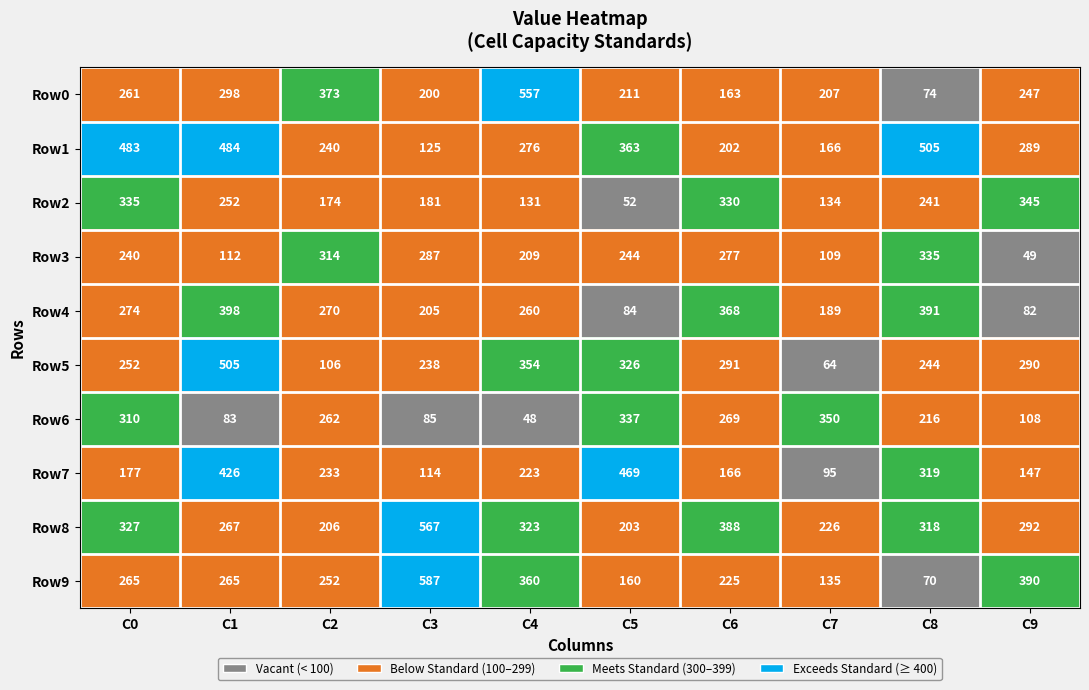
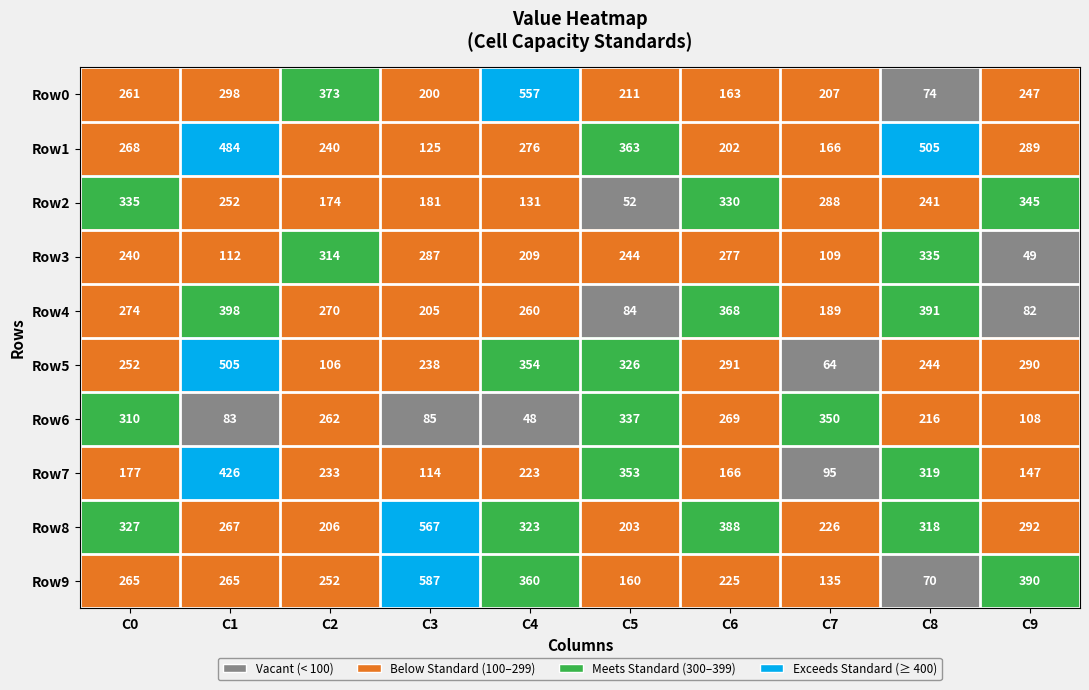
  {
    "Row0": {
      "C0": 261,
      "C1": 298,
      "C2": 373,
      "C3": 200,
      "C4": 557,
      "C5": 211,
      "C6": 163,
      "C7": 207,
      "C8": 74,
      "C9": 247
    },
    "Row1": {
-     "C0": 483,
+     "C0": 268,
      "C1": 484,
      "C2": 240,
      "C3": 125,
      "C4": 276,
      "C5": 363,
      "C6": 202,
      "C7": 166,
      "C8": 505,
      "C9": 289
    },
    "Row2": {
      "C0": 335,
      "C1": 252,
      "C2": 174,
      "C3": 181,
      "C4": 131,
      "C5": 52,
      "C6": 330,
-     "C7": 134,
+     "C7": 288,
      "C8": 241,
      "C9": 345
    },
    "Row3": {
      "C0": 240,
      "C1": 112,
      "C2": 314,
      "C3": 287,
      "C4": 209,
      "C5": 244,
      "C6": 277,
      "C7": 109,
      "C8": 335,
      "C9": 49
    },
    "Row4": {
      "C0": 274,
      "C1": 398,
      "C2": 270,
      "C3": 205,
      "C4": 260,
      "C5": 84,
      "C6": 368,
      "C7": 189,
      "C8": 391,
      "C9": 82
    },
    "Row5": {
      "C0": 252,
      "C1": 505,
      "C2": 106,
      "C3": 238,
      "C4": 354,
      "C5": 326,
      "C6": 291,
      "C7": 64,
      "C8": 244,
      "C9": 290
    },
    "Row6": {
      "C0": 310,
      "C1": 83,
      "C2": 262,
      "C3": 85,
      "C4": 48,
      "C5": 337,
      "C6": 269,
      "C7": 350,
      "C8": 216,
      "C9": 108
    },
    "Row7": {
      "C0": 177,
      "C1": 426,
      "C2": 233,
      "C3": 114,
      "C4": 223,
-     "C5": 469,
+     "C5": 353,
      "C6": 166,
      "C7": 95,
      "C8": 319,
      "C9": 147
    },
    "Row8": {
      "C0": 327,
      "C1": 267,
      "C2": 206,
      "C3": 567,
      "C4": 323,
      "C5": 203,
      "C6": 388,
      "C7": 226,
      "C8": 318,
      "C9": 292
    },
    "Row9": {
      "C0": 265,
      "C1": 265,
      "C2": 252,
      "C3": 587,
      "C4": 360,
      "C5": 160,
      "C6": 225,
      "C7": 135,
      "C8": 70,
      "C9": 390
    }
  }
